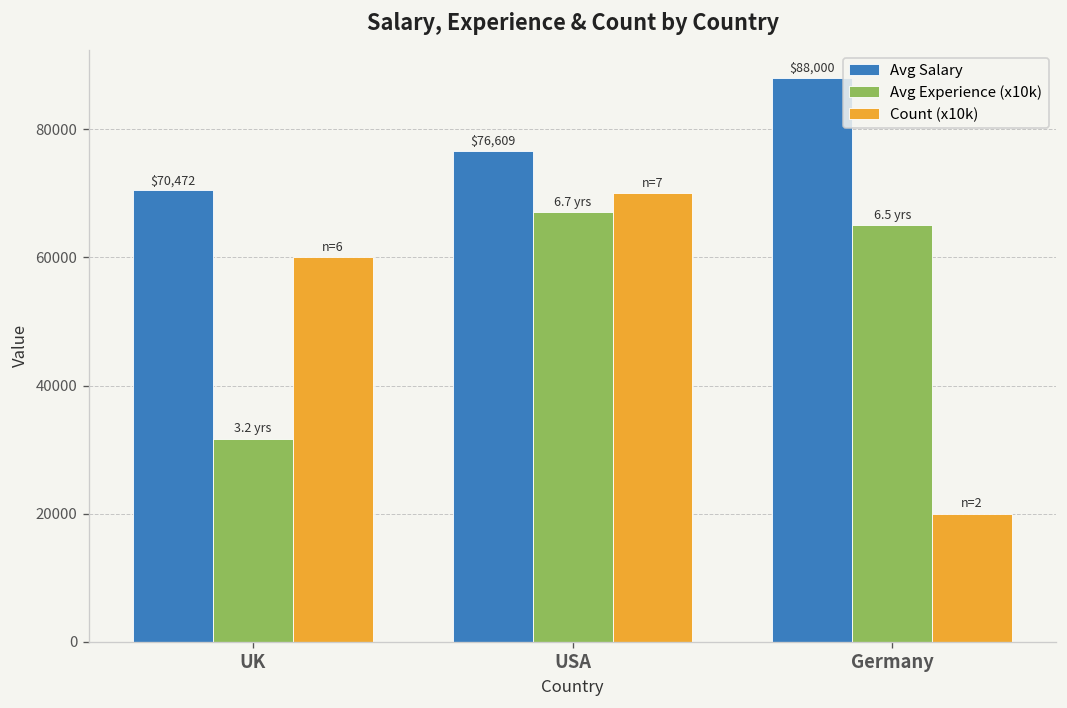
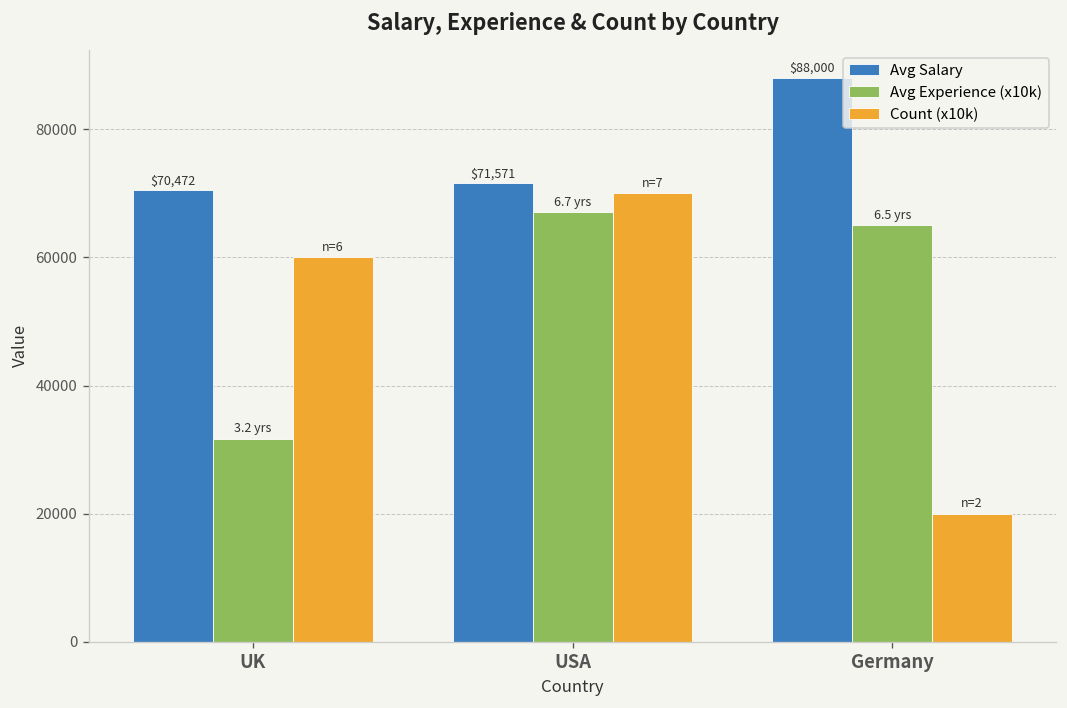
  {
    "Avg Salary": {
      "UK": "$70,472",
-     "USA": "$76,609",
+     "USA": "$71,571",
      "Germany": "$88,000"
    }
  }
